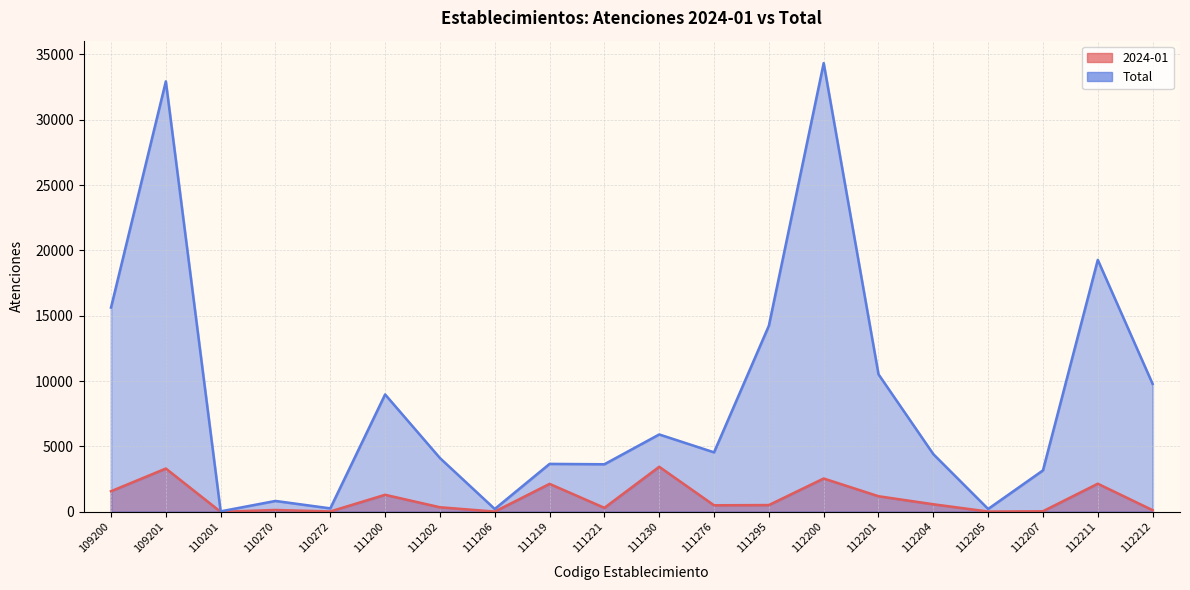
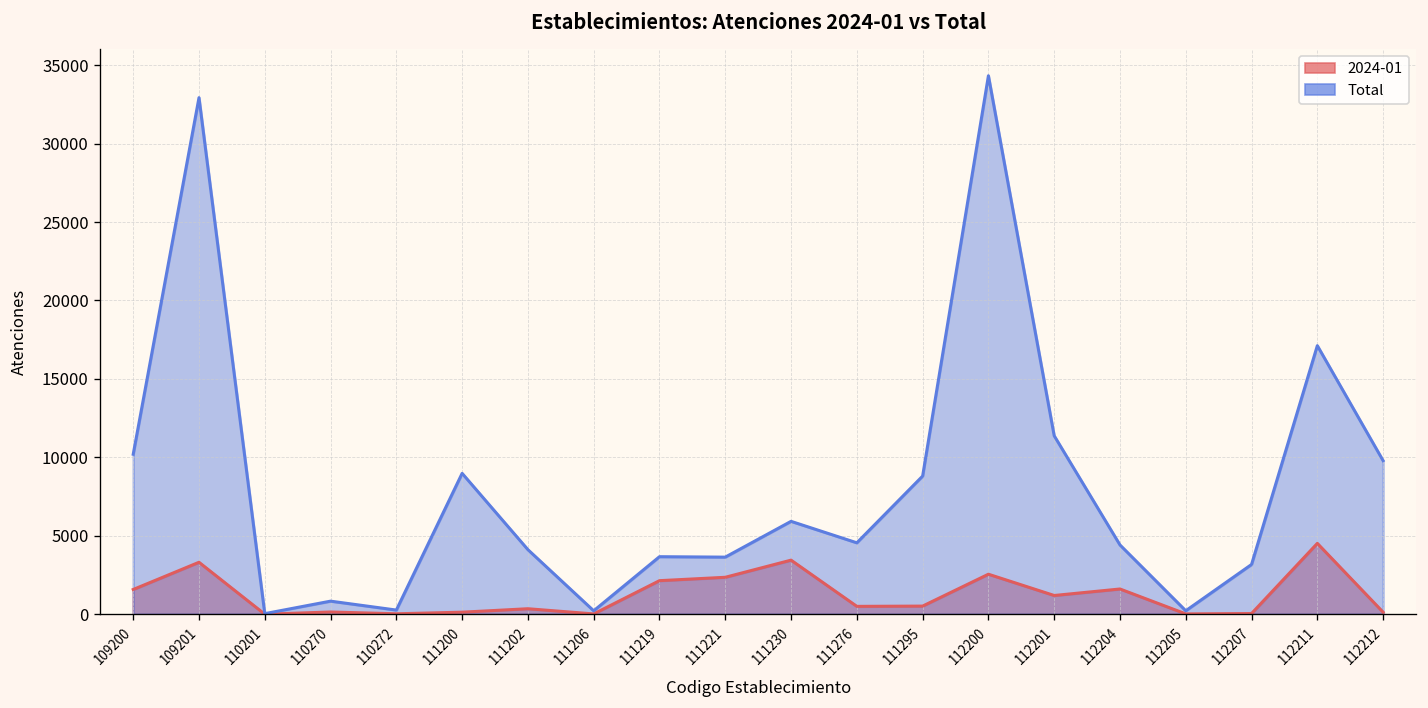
  {
    "2024-01": {
      "109200": 1600,
      "109201": 3300,
      "110270": 100,
      "110272": 0,
-     "111200": 1300,
+     "111200": 100,
      "111202": 400,
      "111206": 0,
      "111219": 2100,
-     "111221": 300,
+     "111221": 2400,
      "111230": 3400,
      "111276": 500,
      "111295": 500,
      "112200": 2600,
      "112201": 1200,
-     "112204": 600,
+     "112204": 1600,
      "112205": 0,
      "112207": 0,
-     "112211": 2200,
+     "112211": 4500,
      "112212": 100
    },
    "Total": {
-     "109200": 15600,
+     "109200": 10200,
      "109201": 32900,
      "110270": 800,
      "110272": 300,
      "111200": 9000,
      "111202": 4100,
      "111206": 200,
      "111219": 3700,
      "111221": 3600,
      "111230": 5900,
      "111276": 4600,
-     "111295": 14200,
+     "111295": 8800,
      "112200": 34300,
-     "112201": 10500,
+     "112201": 11400,
      "112204": 4400,
      "112205": 200,
      "112207": 3200,
-     "112211": 19300,
+     "112211": 17100,
      "112212": 9800
    }
  }
